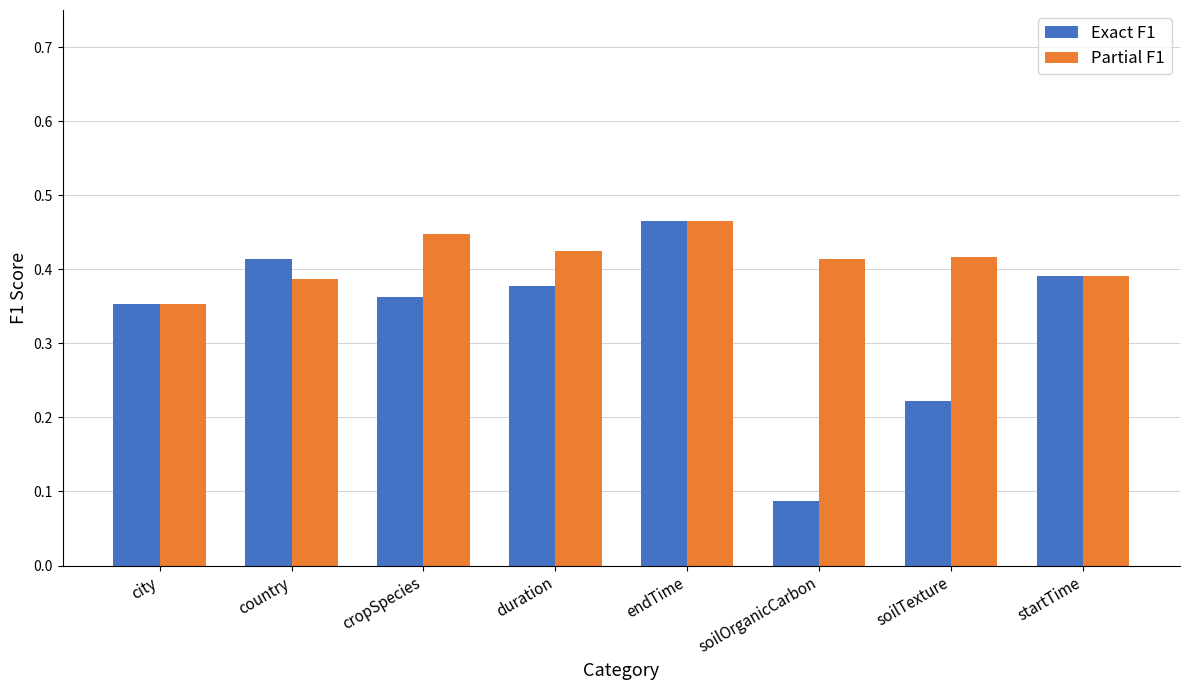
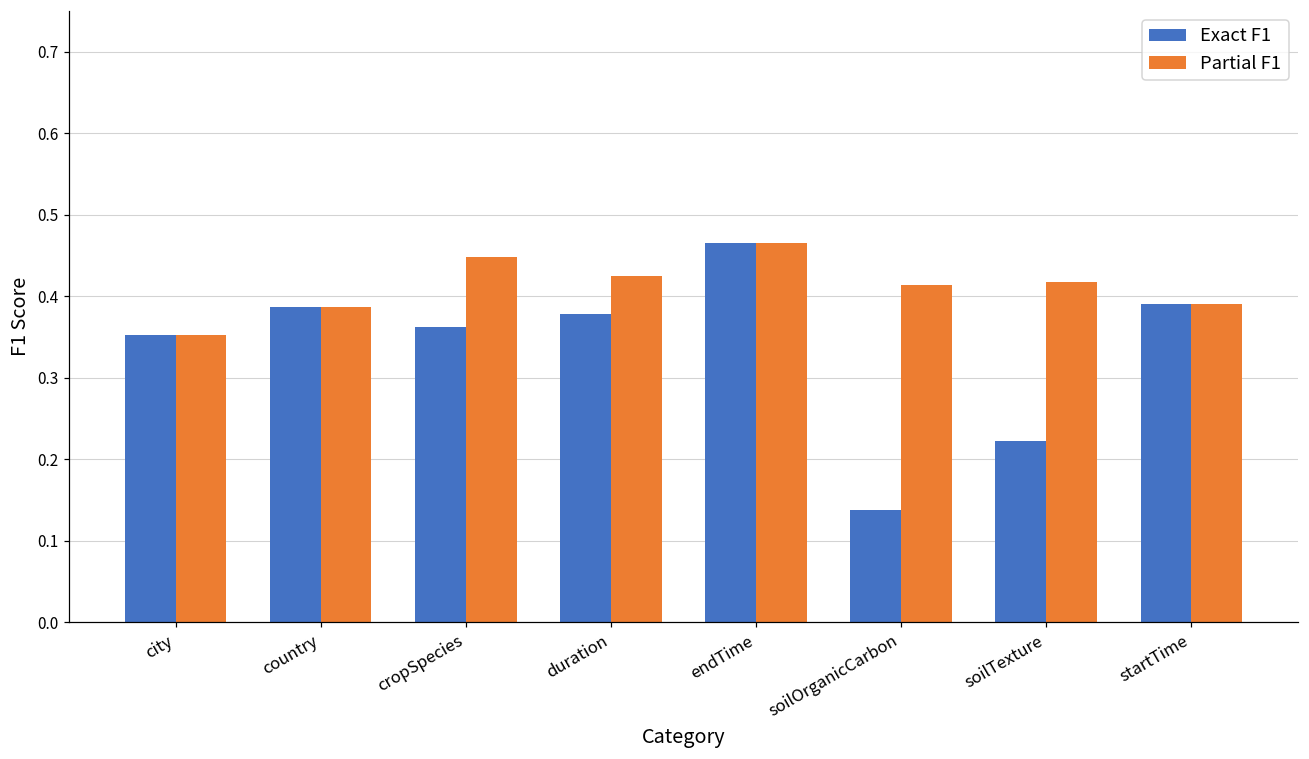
  {
    "Exact F1": {
      "city": 0.35,
-     "country": 0.41,
+     "country": 0.39,
      "cropSpecies": 0.36,
      "duration": 0.38,
      "endTime": 0.47,
-     "soilOrganicCarbon": 0.09,
+     "soilOrganicCarbon": 0.14,
      "soilTexture": 0.22,
      "startTime": 0.39
    },
    "Partial F1": {
      "city": 0.35,
      "country": 0.39,
      "cropSpecies": 0.45,
      "duration": 0.42,
      "endTime": 0.47,
      "soilOrganicCarbon": 0.41,
      "soilTexture": 0.42,
      "startTime": 0.39
    }
  }
